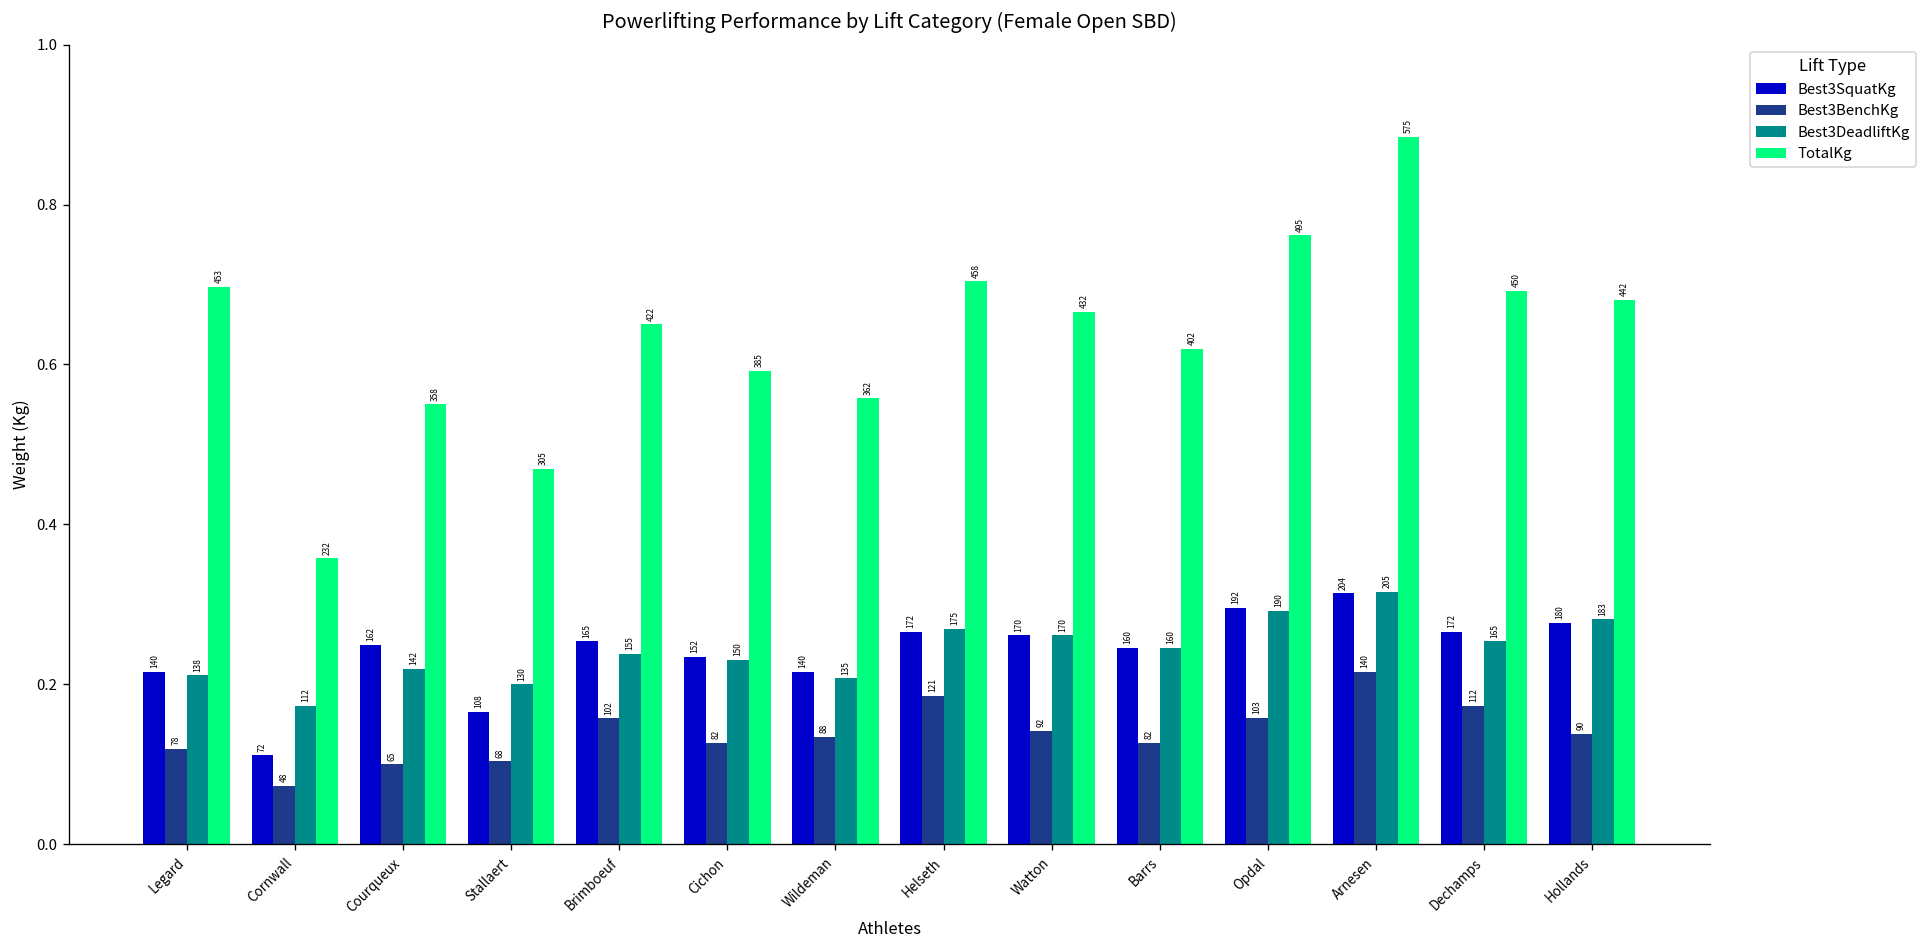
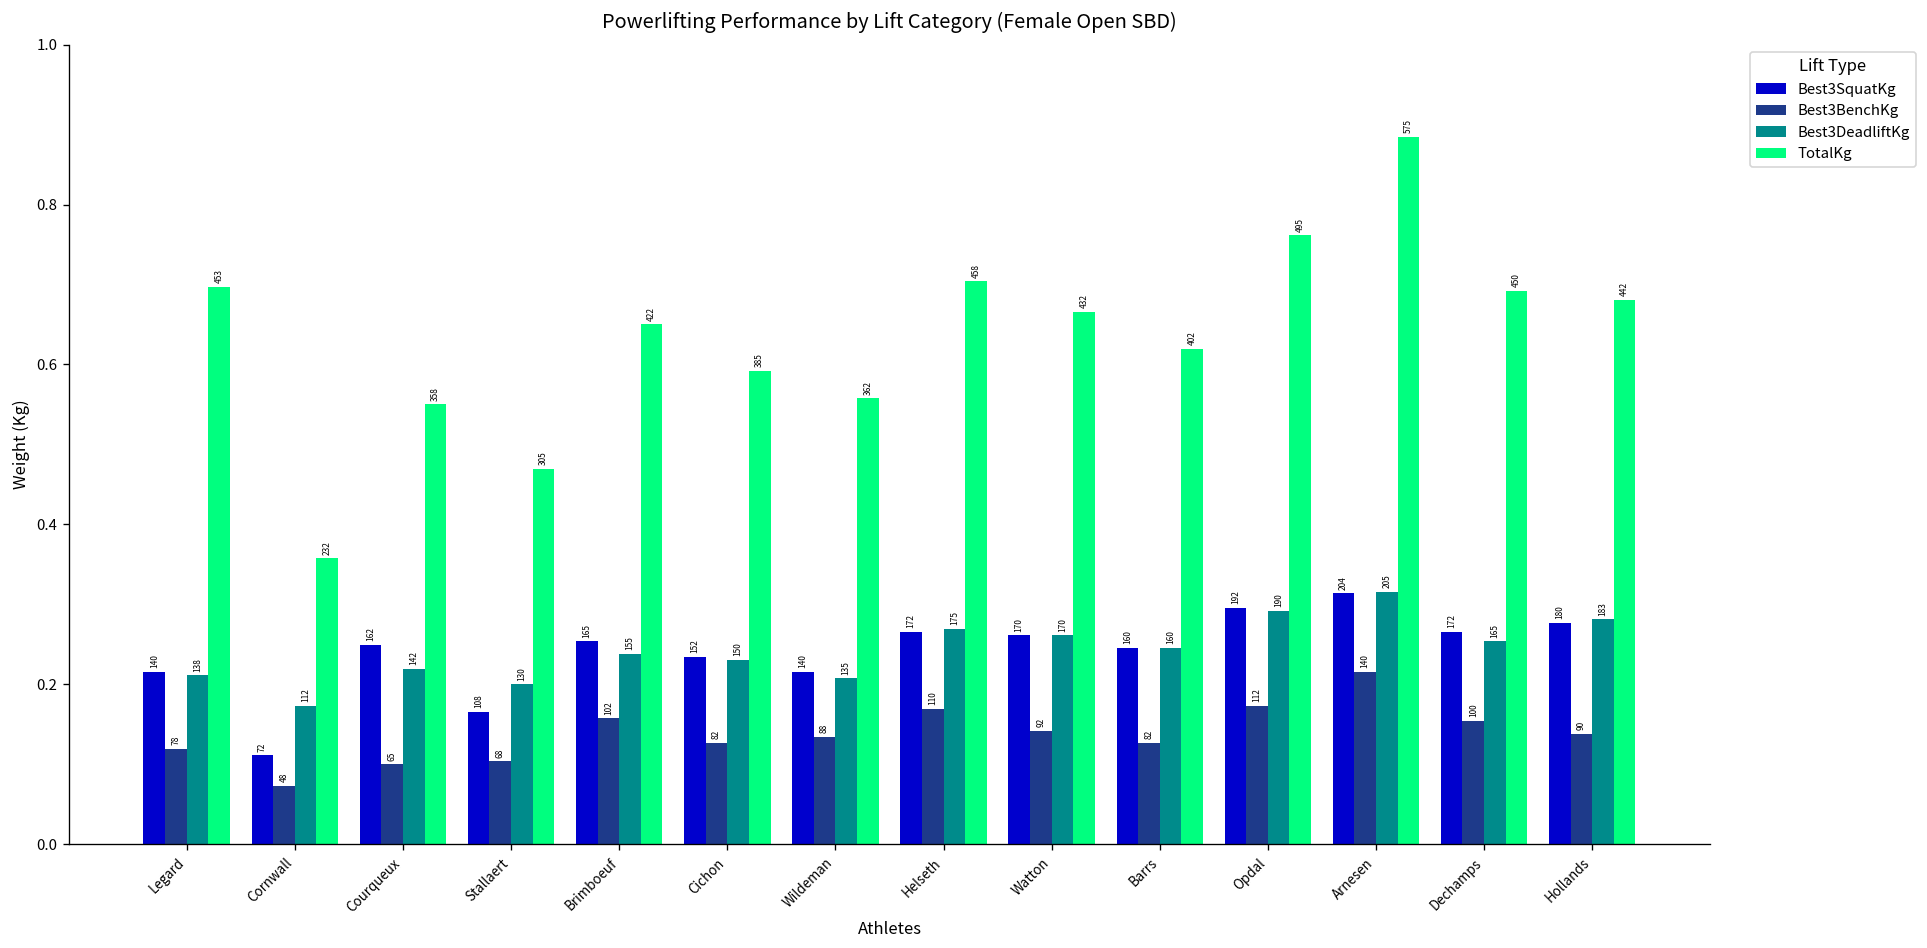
  {
    "Best3SquatKg": {
      "Legard": 140,
      "Cornwall": 72,
      "Courqueux": 162,
      "Stallaert": 108,
      "Brimboeuf": 165,
      "Cichon": 152,
      "Wildeman": 140,
      "Helseth": 172,
      "Watton": 170,
      "Barrs": 160,
      "Opdal": 192,
      "Arnesen": 204,
      "Dechamps": 172,
      "Hollands": 180
    },
    "Best3BenchKg": {
      "Legard": 78,
      "Cornwall": 48,
      "Courqueux": 65,
      "Stallaert": 68,
      "Brimboeuf": 102,
      "Cichon": 82,
      "Wildeman": 88,
-     "Helseth": 121,
+     "Helseth": 110,
      "Watton": 92,
      "Barrs": 82,
-     "Opdal": 103,
+     "Opdal": 112,
      "Arnesen": 140,
-     "Dechamps": 112,
+     "Dechamps": 100,
      "Hollands": 90
    },
    "Best3DeadliftKg": {
      "Legard": 138,
      "Cornwall": 112,
      "Courqueux": 142,
      "Stallaert": 130,
      "Brimboeuf": 155,
      "Cichon": 150,
      "Wildeman": 135,
      "Helseth": 175,
      "Watton": 170,
      "Barrs": 160,
      "Opdal": 190,
      "Arnesen": 205,
      "Dechamps": 165,
      "Hollands": 183
    },
    "TotalKg": {
      "Legard": 453,
      "Cornwall": 232,
      "Courqueux": 358,
      "Stallaert": 305,
      "Brimboeuf": 422,
      "Cichon": 385,
      "Wildeman": 362,
      "Helseth": 458,
      "Watton": 432,
      "Barrs": 402,
      "Opdal": 495,
      "Arnesen": 575,
      "Dechamps": 450,
      "Hollands": 442
    }
  }
